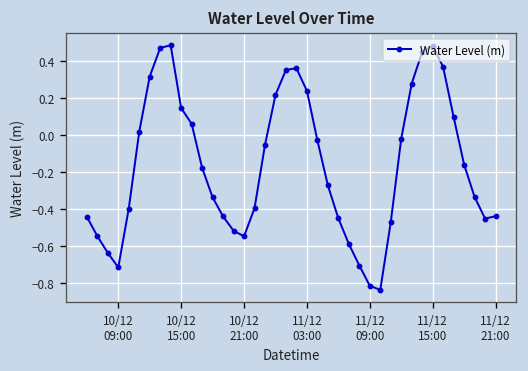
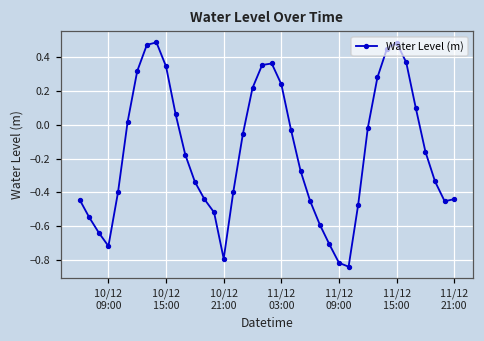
  {
    "10/12 09:00": -0.72,
-   "10/12 15:00": 0.15,
-   "10/12 21:00": -0.55,
+   "10/12 15:00": 0.34,
+   "10/12 21:00": -0.79,
    "11/12 03:00": 0.24,
    "11/12 09:00": -0.82,
    "11/12 21:00": -0.44
  }
